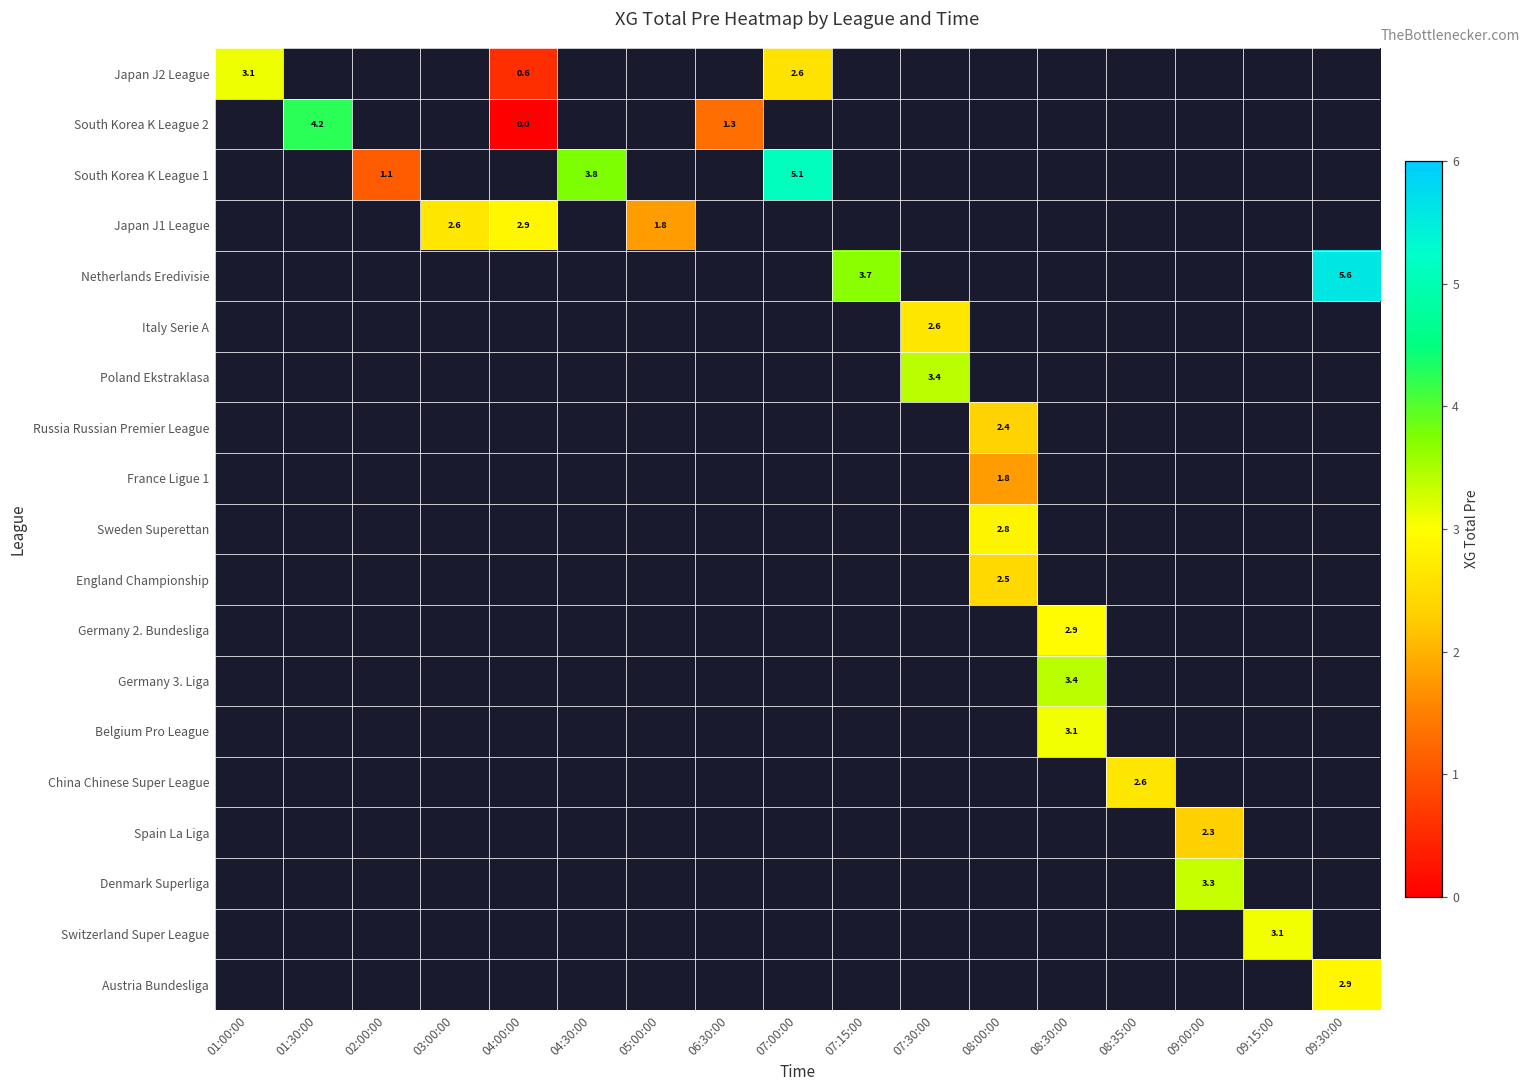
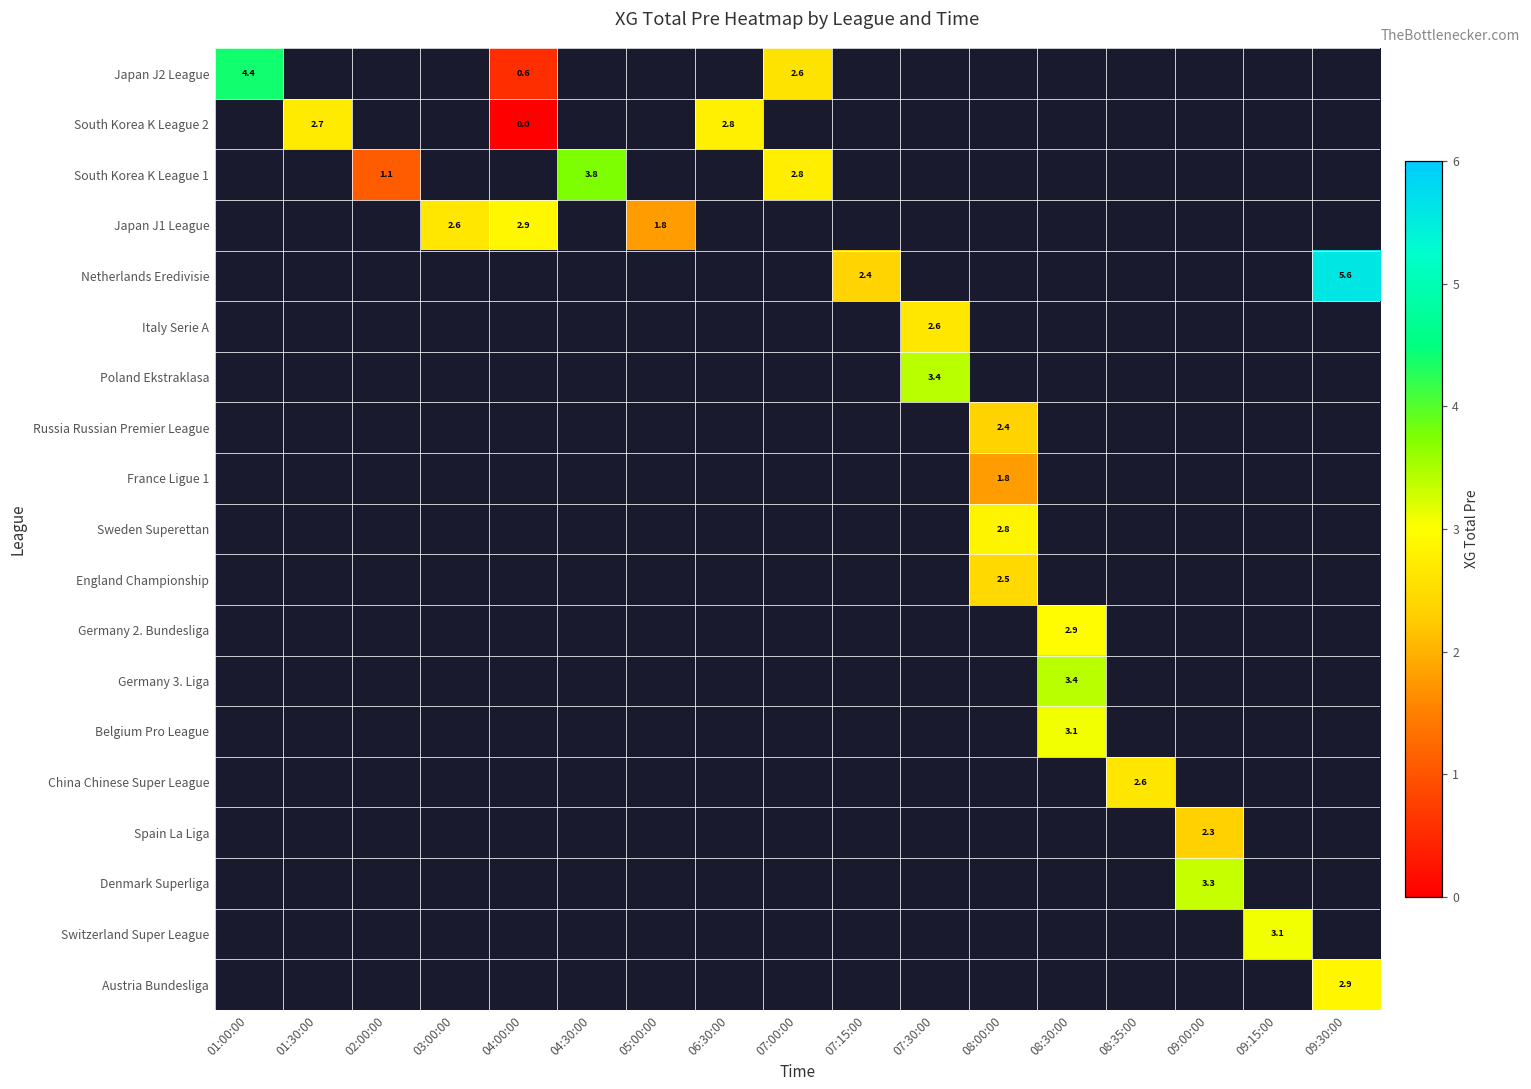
  {
    "Japan J2 League": {
-     "01:00:00": 3.1,
+     "01:00:00": 4.4,
      "04:00:00": 0.6,
      "07:00:00": 2.6
    },
    "South Korea K League 2": {
-     "01:30:00": 4.2,
+     "01:30:00": 2.7,
      "04:00:00": 0.0,
-     "06:30:00": 1.3
+     "06:30:00": 2.8
    },
    "South Korea K League 1": {
      "02:00:00": 1.1,
      "04:30:00": 3.8,
-     "07:00:00": 5.1
+     "07:00:00": 2.8
    },
    "Japan J1 League": {
      "03:00:00": 2.6,
      "04:00:00": 2.9,
      "05:00:00": 1.8
    },
    "Netherlands Eredivisie": {
-     "07:15:00": 3.7,
+     "07:15:00": 2.4,
      "09:30:00": 5.6
    },
    "Italy Serie A": {
      "07:30:00": 2.6
    },
    "Poland Ekstraklasa": {
      "07:30:00": 3.4
    },
    "Russia Russian Premier League": {
      "08:00:00": 2.4
    },
    "France Ligue 1": {
      "08:00:00": 1.8
    },
    "Sweden Superettan": {
      "08:00:00": 2.8
    },
    "England Championship": {
      "08:00:00": 2.5
    },
    "Germany 2. Bundesliga": {
      "08:30:00": 2.9
    },
    "Germany 3. Liga": {
      "08:30:00": 3.4
    },
    "Belgium Pro League": {
      "08:30:00": 3.1
    },
    "China Chinese Super League": {
      "08:35:00": 2.6
    },
    "Spain La Liga": {
      "09:00:00": 2.3
    },
    "Denmark Superliga": {
      "09:00:00": 3.3
    },
    "Switzerland Super League": {
      "09:15:00": 3.1
    },
    "Austria Bundesliga": {
      "09:30:00": 2.9
    }
  }
